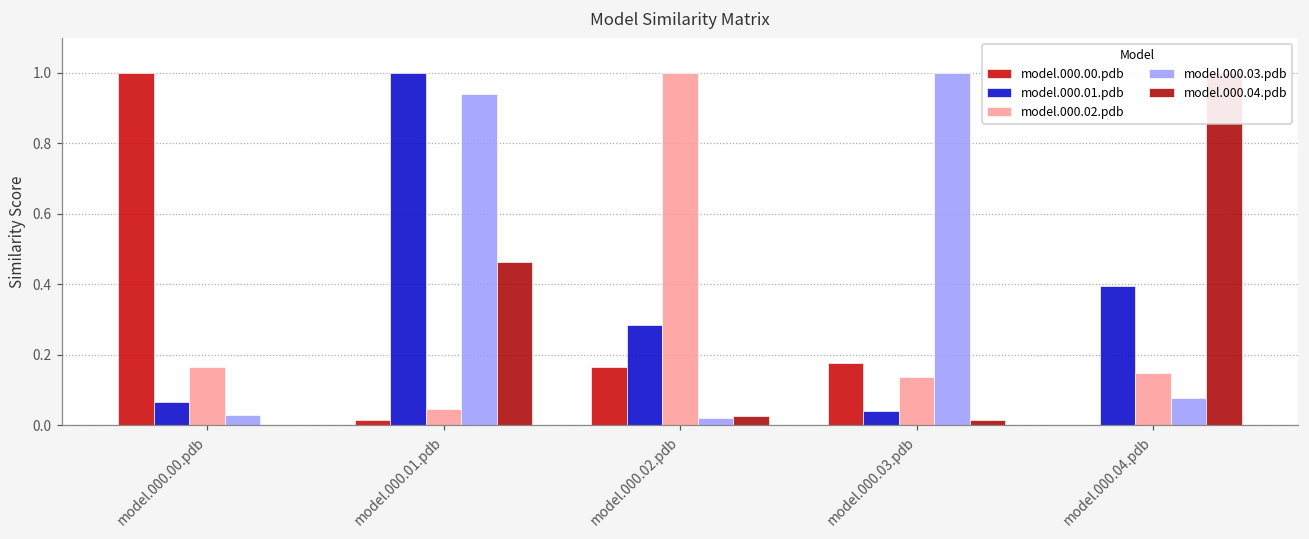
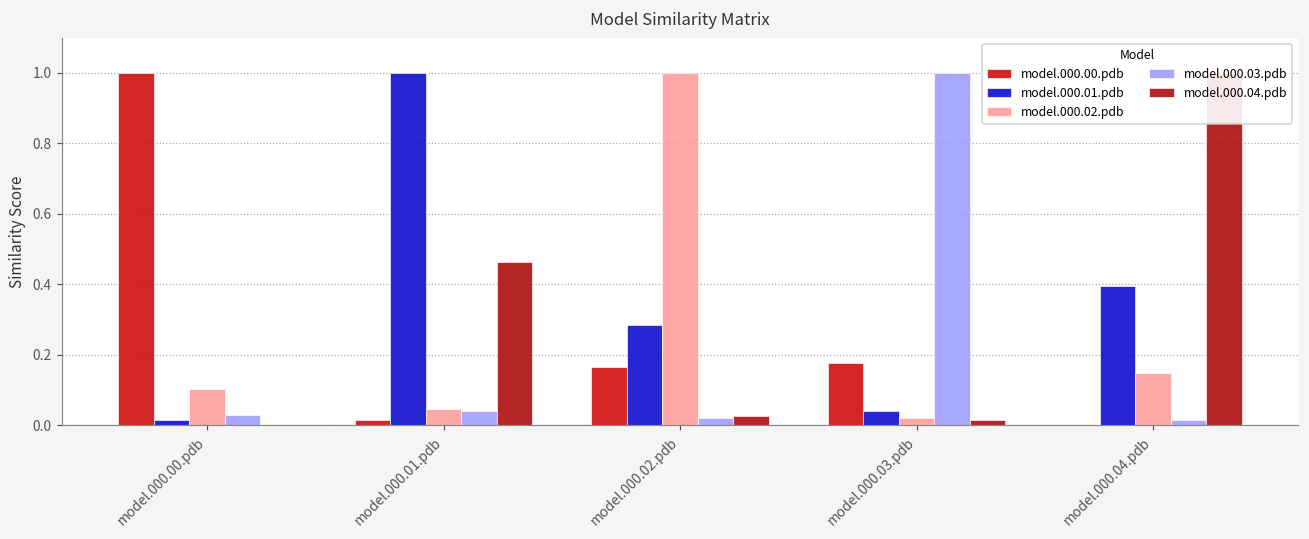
  {
    "model.000.01.pdb": {
-     "model.000.00.pdb": 0.07,
+     "model.000.00.pdb": 0.02,
      "model.000.01.pdb": 1.00,
      "model.000.02.pdb": 0.29,
      "model.000.03.pdb": 0.04,
      "model.000.04.pdb": 0.40
    },
    "model.000.02.pdb": {
-     "model.000.00.pdb": 0.16,
+     "model.000.00.pdb": 0.10,
      "model.000.01.pdb": 0.05,
      "model.000.02.pdb": 1.00,
-     "model.000.03.pdb": 0.14,
+     "model.000.03.pdb": 0.02,
      "model.000.04.pdb": 0.15
    },
    "model.000.03.pdb": {
      "model.000.00.pdb": 0.03,
-     "model.000.01.pdb": 0.94,
+     "model.000.01.pdb": 0.04,
      "model.000.02.pdb": 0.02,
      "model.000.03.pdb": 1.00,
-     "model.000.04.pdb": 0.08
+     "model.000.04.pdb": 0.01
    }
  }
